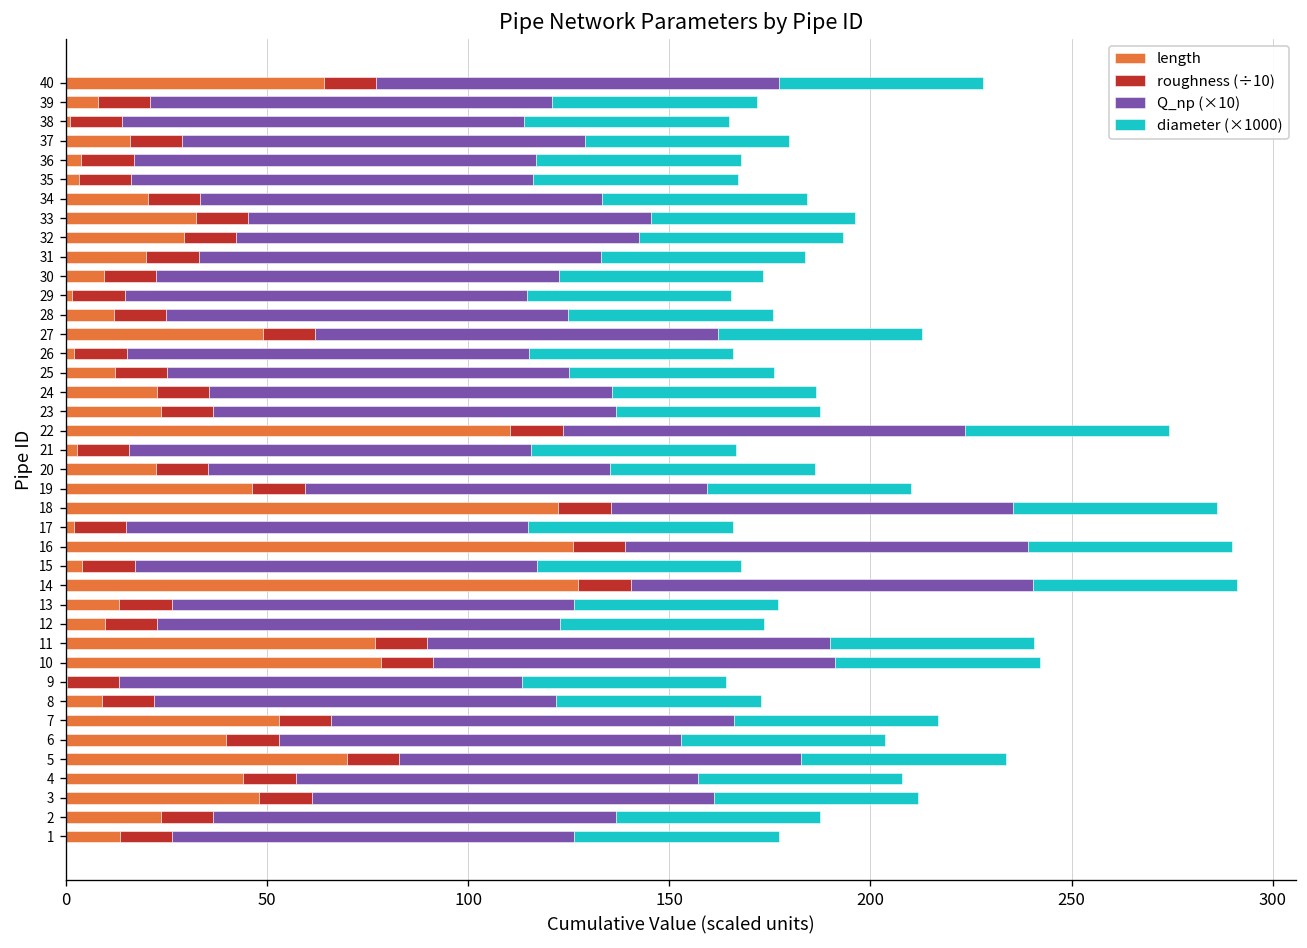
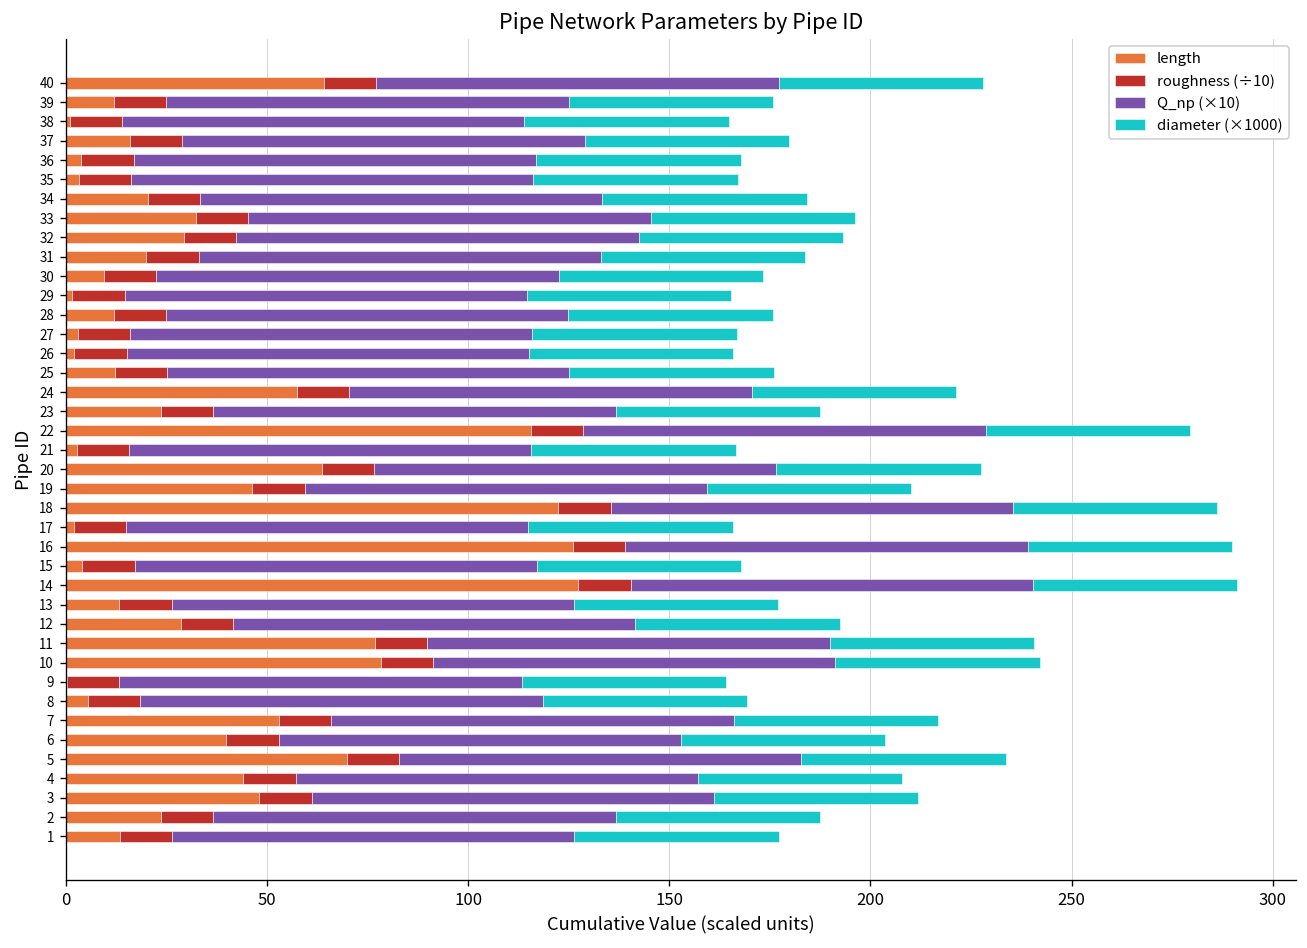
  {
    "length": {
      "40": 64,
-     "39": 8,
+     "39": 12,
      "38": 1,
      "37": 16,
      "36": 4,
      "35": 3,
      "34": 20,
      "33": 32,
      "32": 29,
      "31": 20,
      "30": 10,
      "29": 2,
      "28": 12,
-     "27": 49,
+     "27": 3,
      "26": 2,
      "25": 12,
-     "24": 23,
+     "24": 58,
      "23": 24,
-     "22": 111,
+     "22": 116,
      "21": 3,
-     "20": 22,
+     "20": 64,
      "19": 46,
      "18": 122,
      "17": 2,
      "16": 126,
      "15": 4,
      "14": 127,
      "13": 13,
-     "12": 10,
+     "12": 29,
      "11": 77,
      "10": 78,
-     "8": 9,
+     "8": 6,
      "7": 53,
      "6": 40,
      "5": 70,
      "4": 44,
      "3": 48,
      "2": 24,
      "1": 13
    },
    "roughness (÷10)": {
      "40": 13,
      "39": 13,
      "38": 13,
      "37": 13,
      "36": 13,
      "35": 13,
      "34": 13,
      "33": 13,
      "32": 13,
      "31": 13,
      "30": 13,
      "29": 13,
      "28": 13,
      "27": 13,
      "26": 13,
      "25": 13,
      "24": 13,
      "23": 13,
      "22": 13,
      "21": 13,
      "20": 13,
      "19": 13,
      "18": 13,
      "17": 13,
      "16": 13,
      "15": 13,
      "14": 13,
      "13": 13,
      "12": 13,
      "11": 13,
      "10": 13,
      "9": 13,
      "8": 13,
      "7": 13,
      "6": 13,
      "5": 13,
      "4": 13,
      "3": 13,
      "2": 13,
      "1": 13
    },
    "Q_np (×10)": {
      "40": 100,
      "39": 100,
      "38": 100,
      "37": 100,
      "36": 100,
      "35": 100,
      "34": 100,
      "33": 100,
      "32": 100,
      "31": 100,
      "30": 100,
      "29": 100,
      "28": 100,
      "27": 100,
      "26": 100,
      "25": 100,
      "24": 100,
      "23": 100,
      "22": 100,
      "21": 100,
      "20": 100,
      "19": 100,
      "18": 100,
      "17": 100,
      "16": 100,
      "15": 100,
      "14": 100,
      "13": 100,
      "12": 100,
      "11": 100,
      "10": 100,
      "9": 100,
      "8": 100,
      "7": 100,
      "6": 100,
      "5": 100,
      "4": 100,
      "3": 100,
      "2": 100,
      "1": 100
    },
    "diameter (×1000)": {
      "40": 51,
      "39": 51,
      "38": 51,
      "37": 51,
      "36": 51,
      "35": 51,
      "34": 51,
      "33": 51,
      "32": 51,
      "31": 51,
      "30": 51,
      "29": 51,
      "28": 51,
      "27": 51,
      "26": 51,
      "25": 51,
      "24": 51,
      "23": 51,
      "22": 51,
      "21": 51,
      "20": 51,
      "19": 51,
      "18": 51,
      "17": 51,
      "16": 51,
      "15": 51,
      "14": 51,
      "13": 51,
      "12": 51,
      "11": 51,
      "10": 51,
      "9": 51,
      "8": 51,
      "7": 51,
      "6": 51,
      "5": 51,
      "4": 51,
      "3": 51,
      "2": 51,
      "1": 51
    }
  }
